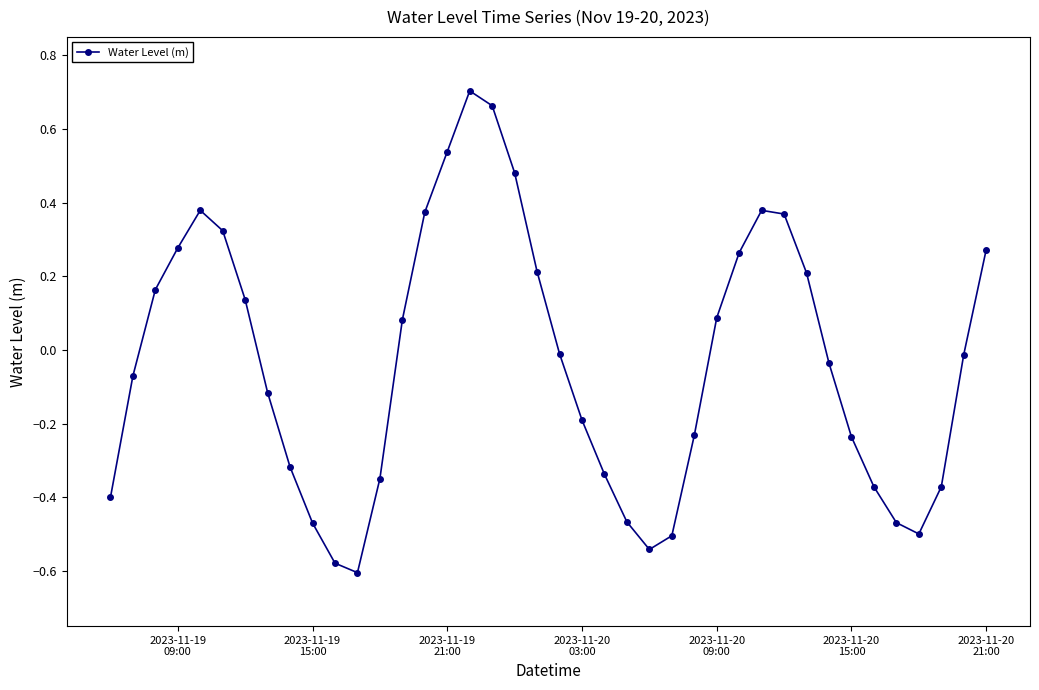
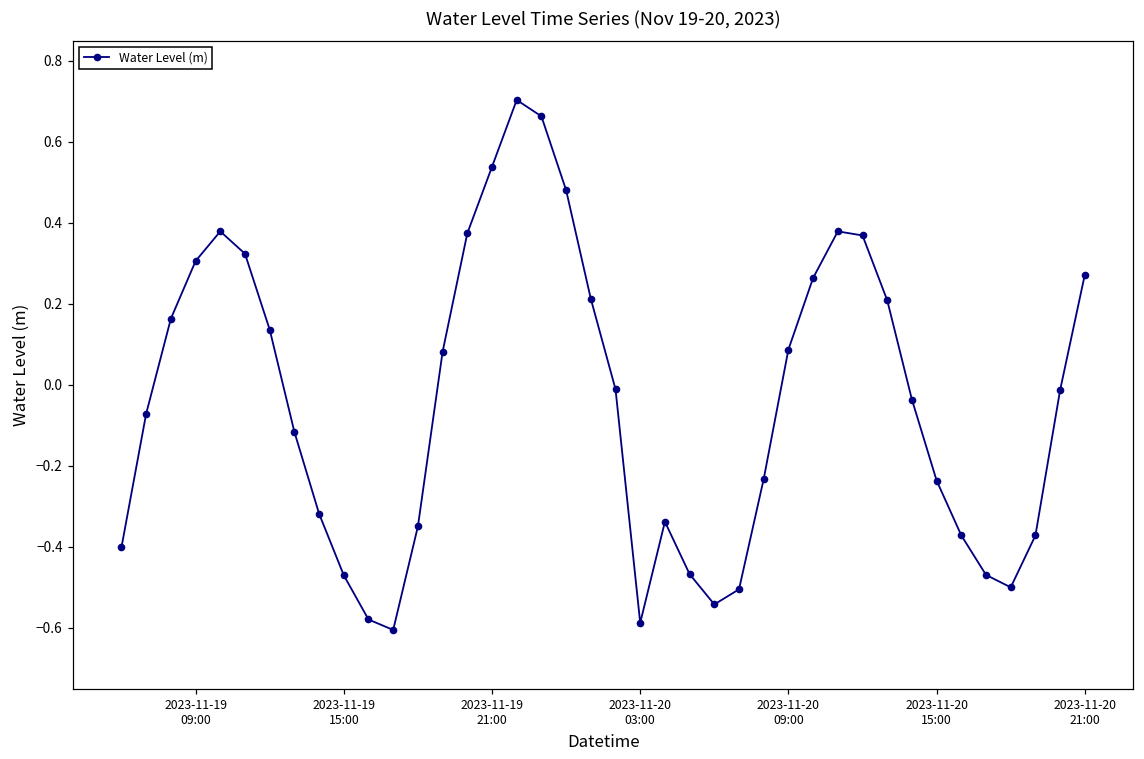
  {
-   "2023-11-19 09:00": 0.28,
+   "2023-11-19 09:00": 0.31,
    "2023-11-19 15:00": -0.47,
    "2023-11-19 21:00": 0.54,
-   "2023-11-20 03:00": -0.19,
+   "2023-11-20 03:00": -0.59,
    "2023-11-20 09:00": 0.09,
    "2023-11-20 15:00": -0.24,
    "2023-11-20 21:00": 0.27
  }
